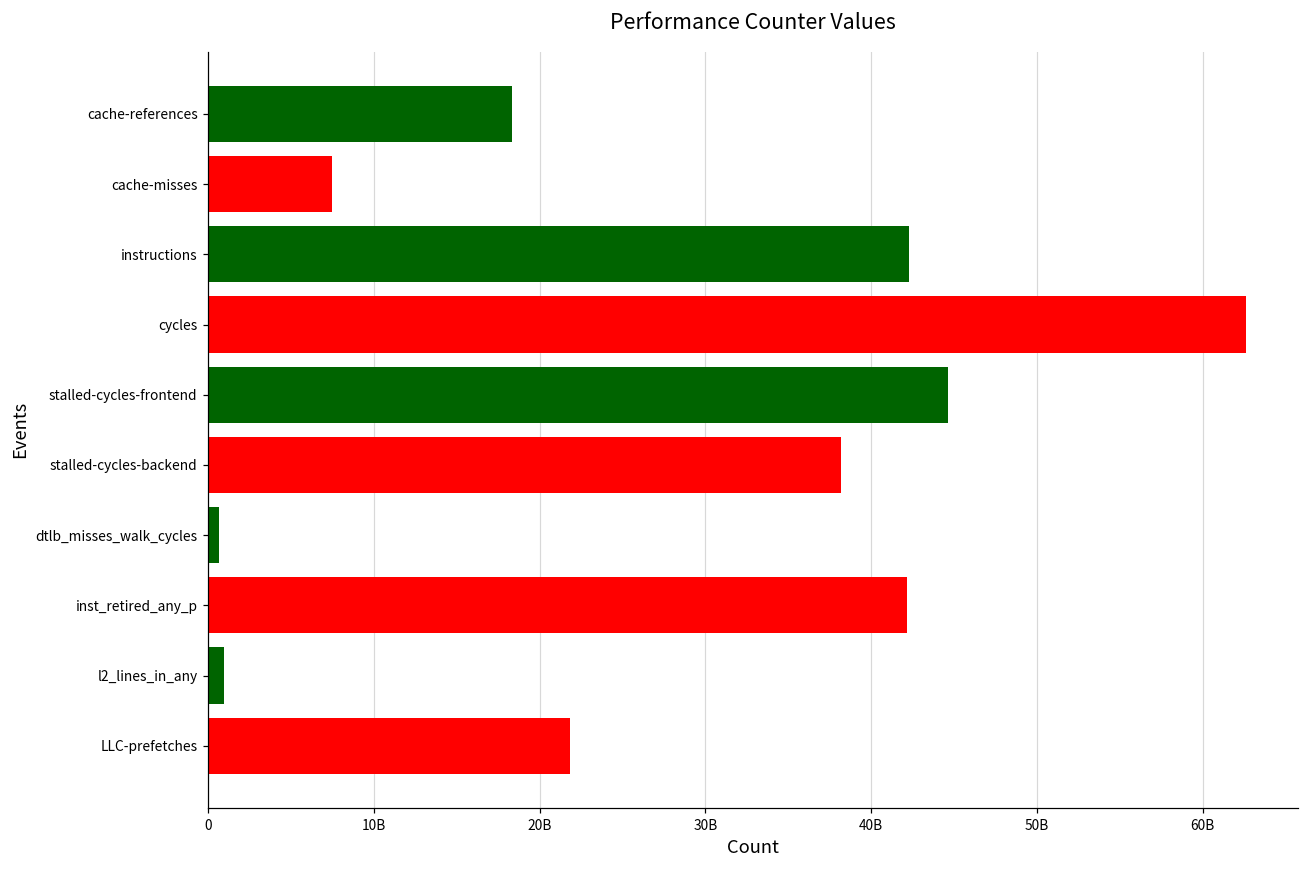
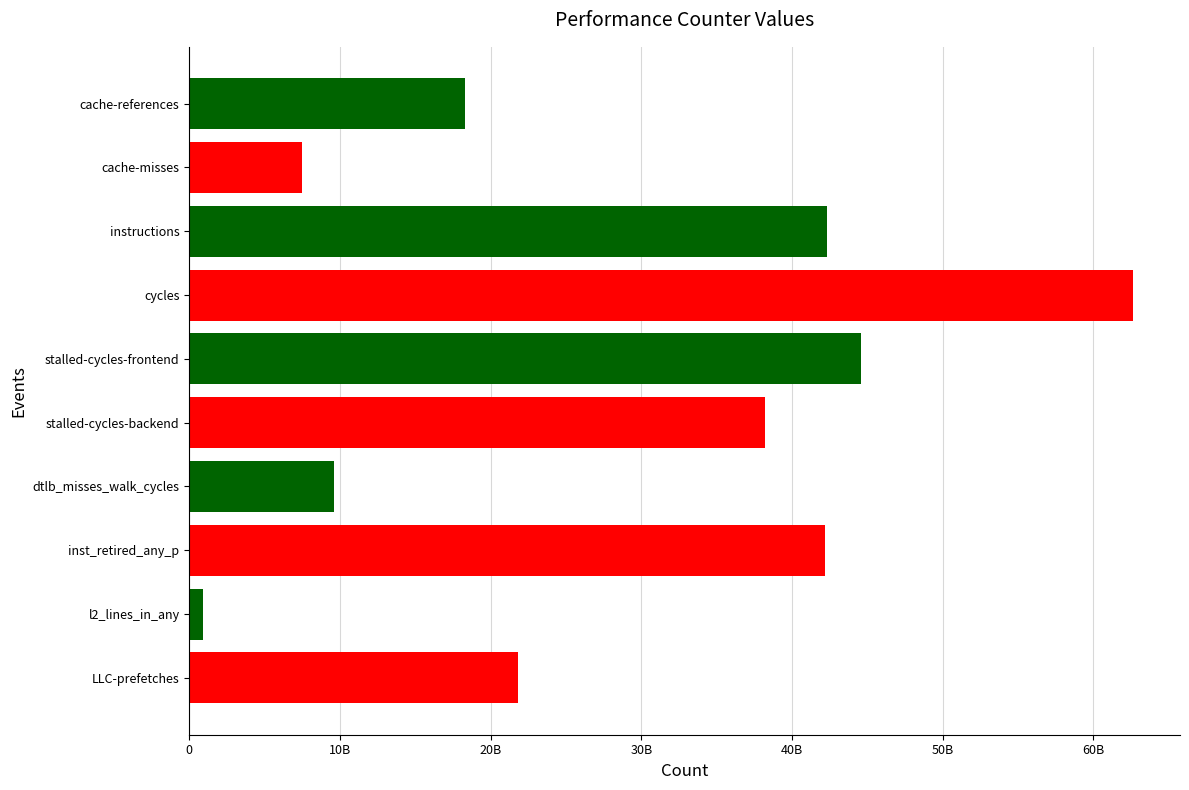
  {
    "cache-references": 18300000000,
    "cache-misses": 7500000000,
    "instructions": 42300000000,
    "cycles": 62600000000,
    "stalled-cycles-frontend": 44600000000,
    "stalled-cycles-backend": 38200000000,
-   "dtlb_misses_walk_cycles": 700000000,
+   "dtlb_misses_walk_cycles": 9600000000,
    "inst_retired_any_p": 42200000000,
    "l2_lines_in_any": 900000000,
    "LLC-prefetches": 21800000000
  }
